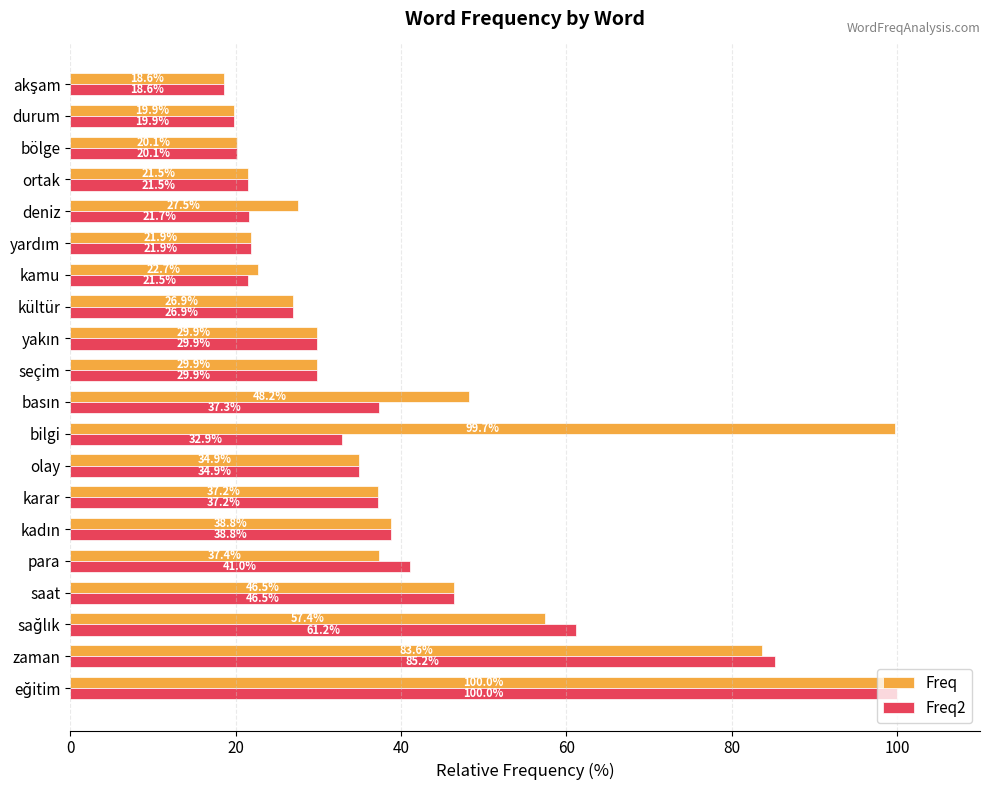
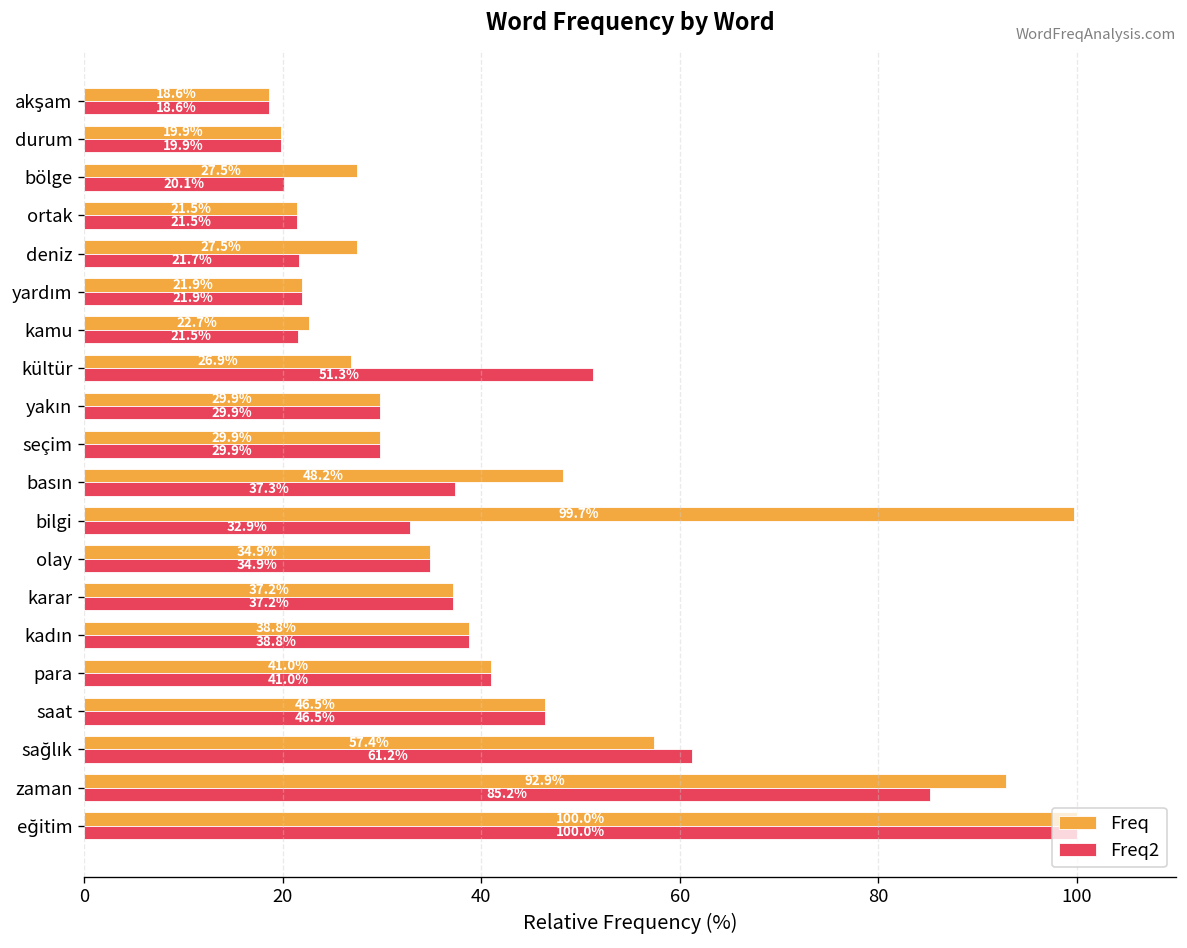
  {
    "Freq": {
      "akşam": "18.6%",
      "durum": "19.9%",
-     "bölge": "20.1%",
+     "bölge": "27.5%",
      "ortak": "21.5%",
      "deniz": "27.5%",
      "yardım": "21.9%",
      "kamu": "22.7%",
      "kültür": "26.9%",
      "yakın": "29.9%",
      "seçim": "29.9%",
      "basın": "48.2%",
      "bilgi": "99.7%",
      "olay": "34.9%",
      "karar": "37.2%",
      "kadın": "38.8%",
-     "para": "37.4%",
+     "para": "41.0%",
      "saat": "46.5%",
      "sağlık": "57.4%",
-     "zaman": "83.6%"
+     "zaman": "92.9%"
    },
    "Freq2": {
      "akşam": "18.6%",
      "durum": "19.9%",
      "bölge": "20.1%",
      "ortak": "21.5%",
      "deniz": "21.7%",
      "yardım": "21.9%",
      "kamu": "21.5%",
-     "kültür": "26.9%",
+     "kültür": "51.3%",
      "yakın": "29.9%",
      "seçim": "29.9%",
      "basın": "37.3%",
      "bilgi": "32.9%",
      "olay": "34.9%",
      "karar": "37.2%",
      "kadın": "38.8%",
      "para": "41.0%",
      "saat": "46.5%",
      "sağlık": "61.2%",
      "zaman": "85.2%"
    }
  }
